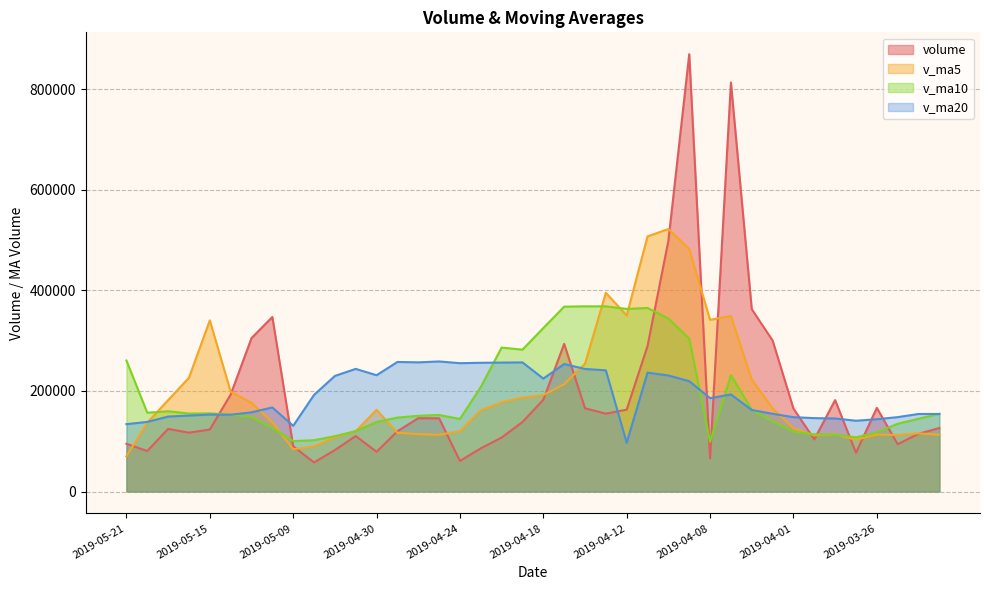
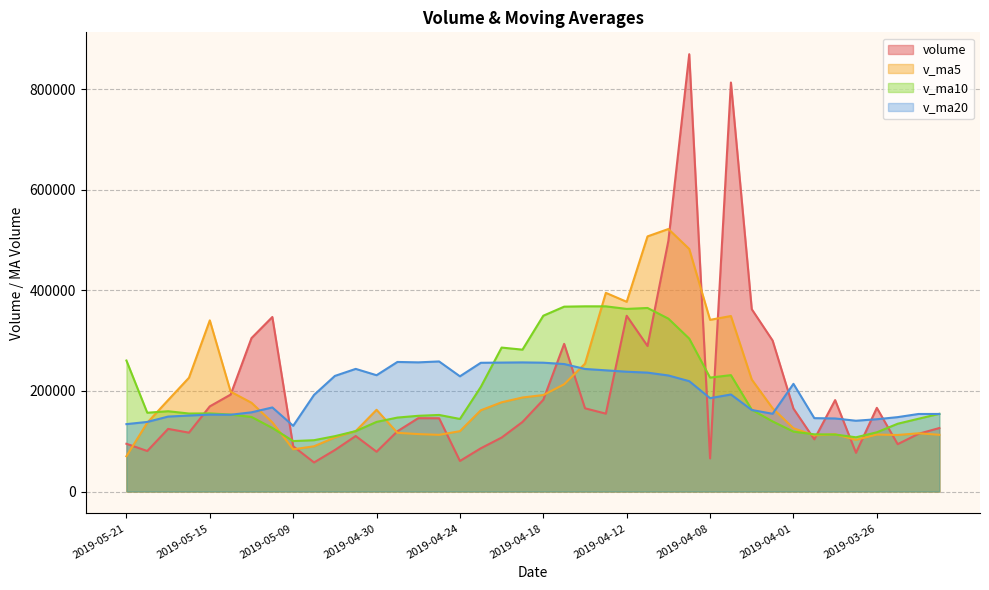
  {
    "volume": {
      "2019-05-21": 90000,
-     "2019-05-15": 120000,
+     "2019-05-15": 170000,
      "2019-05-09": 90000,
      "2019-04-30": 80000,
      "2019-04-24": 60000,
      "2019-04-18": 180000,
-     "2019-04-12": 160000,
+     "2019-04-12": 350000,
      "2019-04-08": 70000,
      "2019-04-01": 160000,
      "2019-03-26": 170000
    },
    "v_ma5": {
      "2019-05-21": 70000,
      "2019-05-15": 340000,
      "2019-05-09": 80000,
      "2019-04-30": 160000,
      "2019-04-24": 120000,
      "2019-04-18": 190000,
-     "2019-04-12": 350000,
+     "2019-04-12": 380000,
      "2019-04-08": 340000,
      "2019-04-01": 130000
    },
    "v_ma10": {
      "2019-05-21": 260000,
      "2019-05-09": 100000,
      "2019-04-30": 140000,
      "2019-04-24": 140000,
-     "2019-04-18": 330000,
+     "2019-04-18": 350000,
      "2019-04-12": 360000,
-     "2019-04-08": 100000,
+     "2019-04-08": 230000,
      "2019-04-01": 120000
    },
    "v_ma20": {
      "2019-05-21": 130000,
      "2019-05-09": 130000,
      "2019-04-30": 230000,
-     "2019-04-24": 260000,
-     "2019-04-18": 220000,
-     "2019-04-12": 100000,
+     "2019-04-24": 230000,
+     "2019-04-18": 260000,
+     "2019-04-12": 240000,
      "2019-04-08": 190000,
-     "2019-04-01": 150000,
+     "2019-04-01": 210000,
      "2019-03-26": 140000
    }
  }
